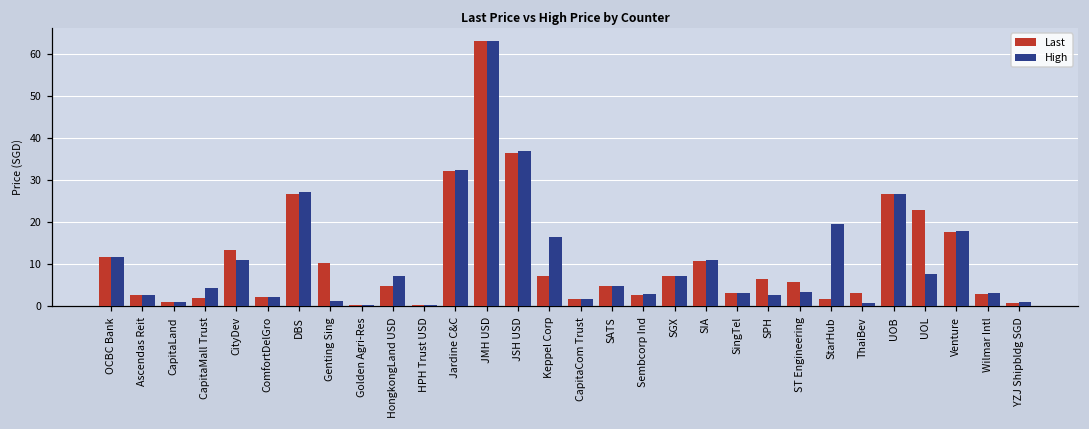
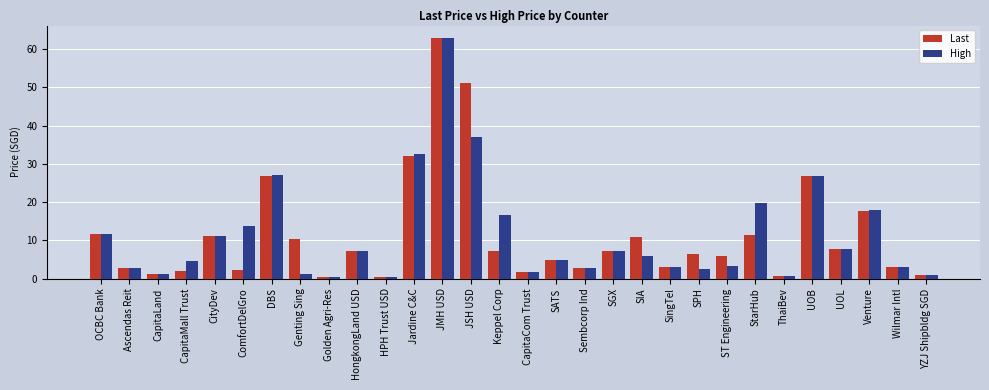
  {
    "Last": {
      "OCBC Bank": 12,
      "Ascendas Reit": 3,
      "CapitaLand": 1,
      "CapitaMall Trust": 2,
-     "CityDev": 13,
+     "CityDev": 11,
      "ComfortDelGro": 2,
      "DBS": 27,
      "Genting Sing": 10,
-     "HongkongLand USD": 5,
+     "HongkongLand USD": 7,
      "Jardine C&C": 32,
      "JMH USD": 63,
-     "JSH USD": 36,
+     "JSH USD": 51,
      "Keppel Corp": 7,
      "CapitaCom Trust": 2,
      "SATS": 5,
      "Sembcorp Ind": 3,
      "SGX": 7,
      "SIA": 11,
      "SingTel": 3,
      "SPH": 6,
      "ST Engineering": 6,
-     "StarHub": 2,
-     "ThaiBev": 3,
+     "StarHub": 11,
+     "ThaiBev": 1,
      "UOB": 27,
-     "UOL": 23,
+     "UOL": 8,
      "Venture": 18,
      "Wilmar Intl": 3,
      "YZJ Shipbldg SGD": 1
    },
    "High": {
      "OCBC Bank": 12,
      "Ascendas Reit": 3,
      "CapitaLand": 1,
      "CapitaMall Trust": 4,
      "CityDev": 11,
-     "ComfortDelGro": 2,
+     "ComfortDelGro": 14,
      "DBS": 27,
      "Genting Sing": 1,
      "HongkongLand USD": 7,
      "Jardine C&C": 32,
      "JMH USD": 63,
      "JSH USD": 37,
      "Keppel Corp": 17,
      "CapitaCom Trust": 2,
      "SATS": 5,
      "Sembcorp Ind": 3,
      "SGX": 7,
-     "SIA": 11,
+     "SIA": 6,
      "SingTel": 3,
      "SPH": 3,
      "ST Engineering": 3,
      "StarHub": 20,
      "ThaiBev": 1,
      "UOB": 27,
      "UOL": 8,
      "Venture": 18,
      "Wilmar Intl": 3,
      "YZJ Shipbldg SGD": 1
    }
  }
